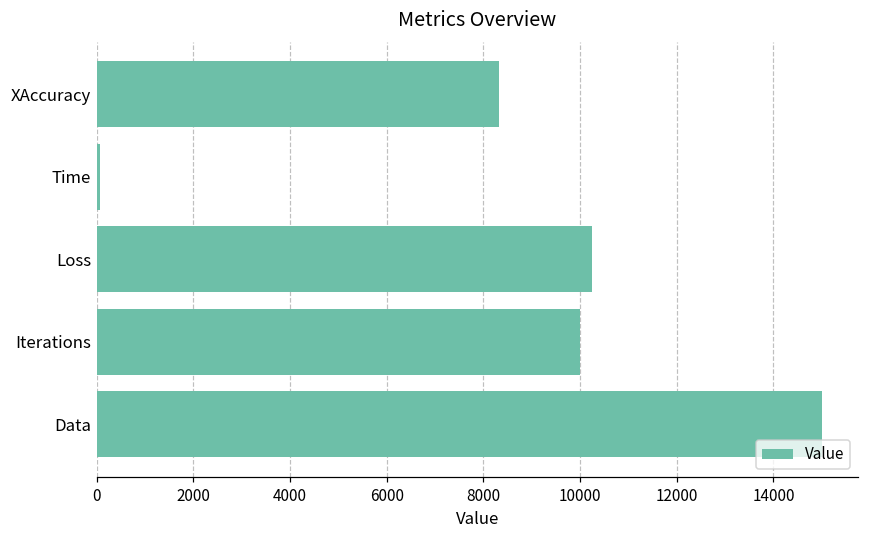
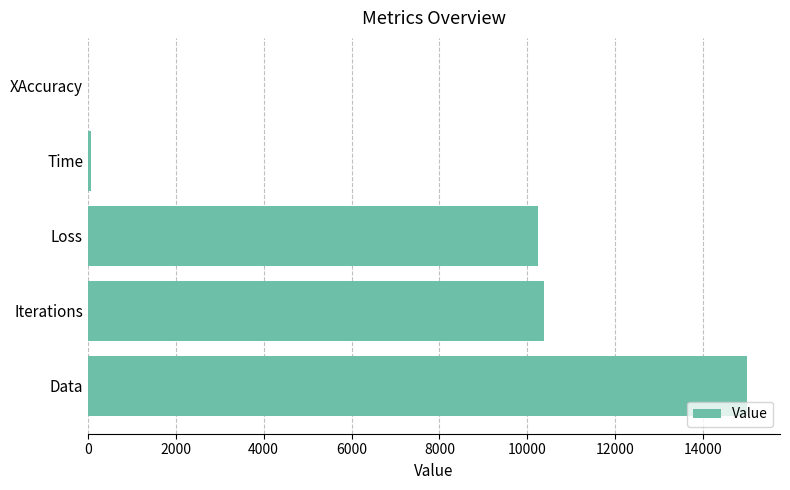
  {
-   "XAccuracy": 8300,
+   "XAccuracy": 0,
    "Time": 100,
    "Loss": 10300,
-   "Iterations": 10000,
+   "Iterations": 10400,
    "Data": 15000
  }
